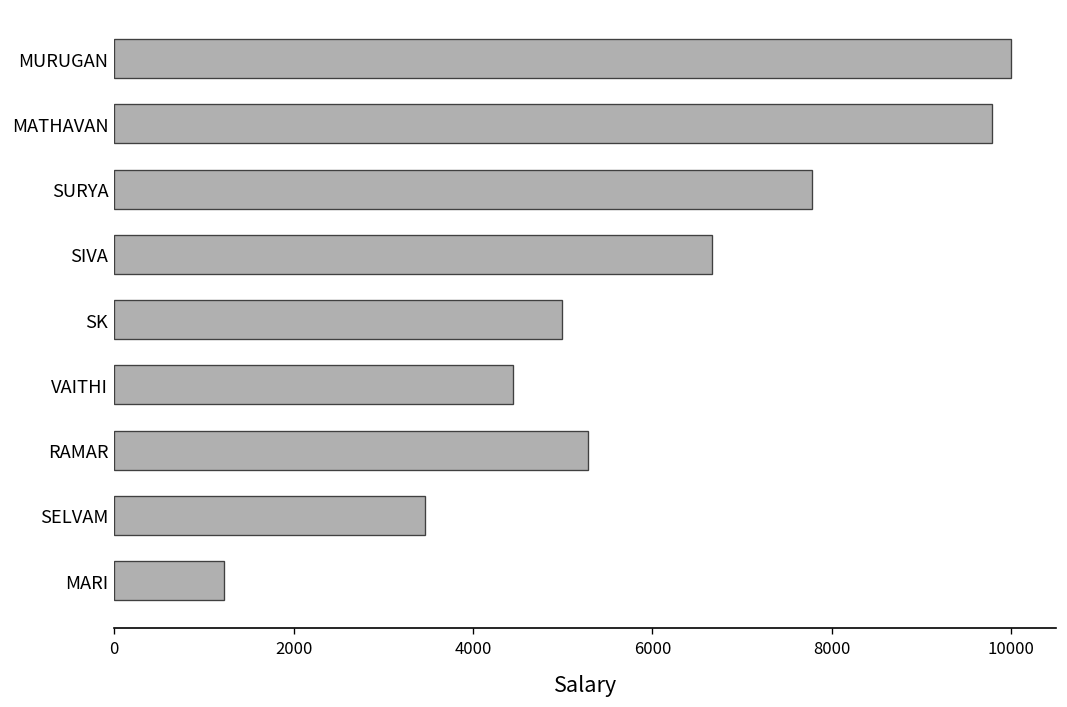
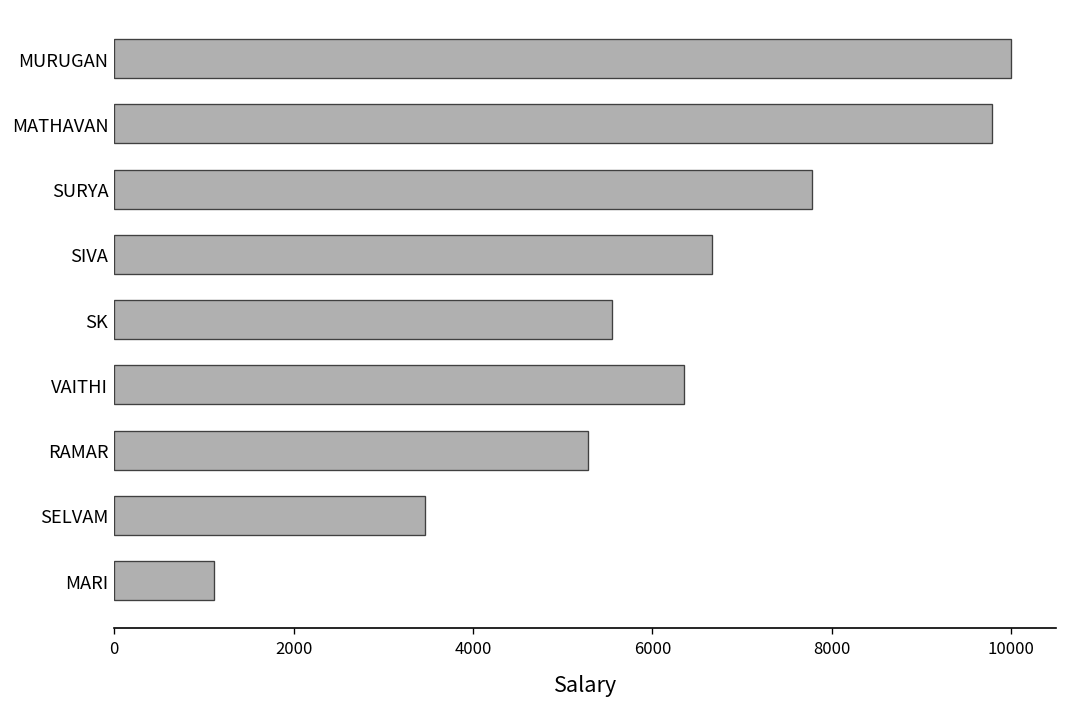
  {
    "MURUGAN": 10000,
    "MATHAVAN": 9800,
    "SURYA": 7800,
    "SIVA": 6700,
-   "SK": 5000,
-   "VAITHI": 4400,
+   "SK": 5600,
+   "VAITHI": 6300,
    "RAMAR": 5300,
    "SELVAM": 3500,
-   "MARI": 1200
+   "MARI": 1100
  }
